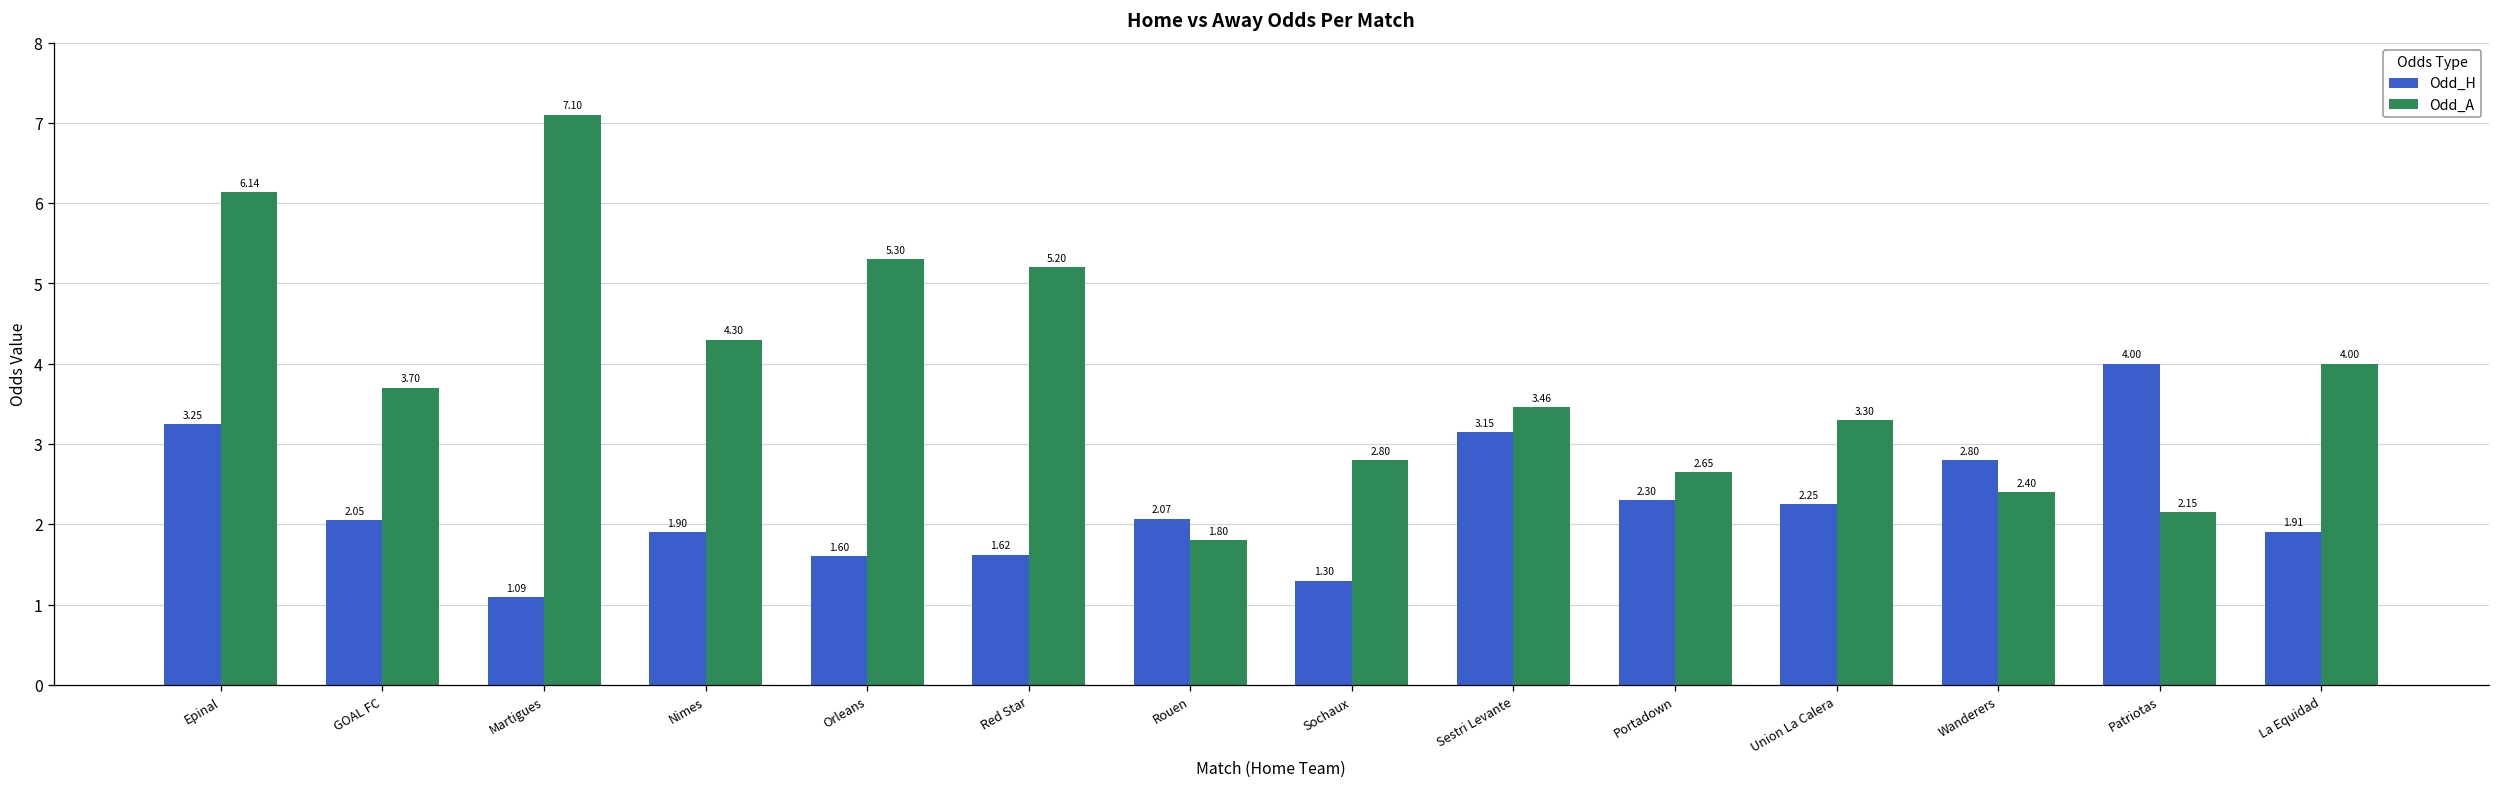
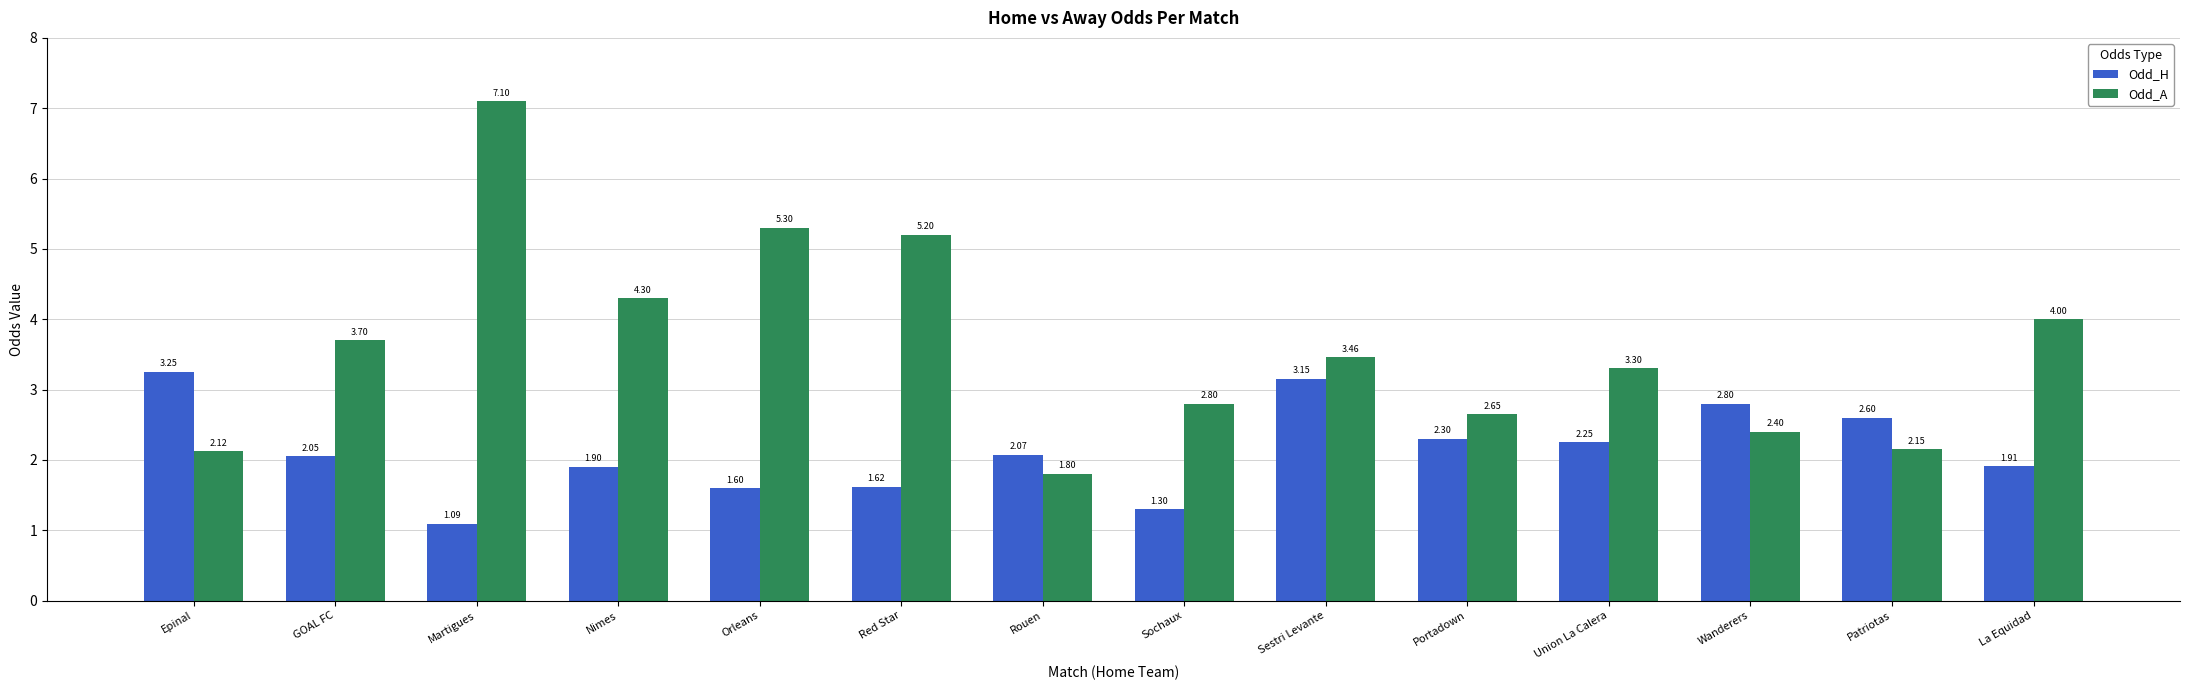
  {
    "Odd_H": {
      "Epinal": 3.25,
      "GOAL FC": 2.05,
      "Martigues": 1.09,
      "Nimes": 1.90,
      "Orleans": 1.60,
      "Red Star": 1.62,
      "Rouen": 2.07,
      "Sochaux": 1.30,
      "Sestri Levante": 3.15,
      "Portadown": 2.30,
      "Union La Calera": 2.25,
      "Wanderers": 2.80,
-     "Patriotas": 4.00,
+     "Patriotas": 2.60,
      "La Equidad": 1.91
    },
    "Odd_A": {
-     "Epinal": 6.14,
+     "Epinal": 2.12,
      "GOAL FC": 3.70,
      "Martigues": 7.10,
      "Nimes": 4.30,
      "Orleans": 5.30,
      "Red Star": 5.20,
      "Rouen": 1.80,
      "Sochaux": 2.80,
      "Sestri Levante": 3.46,
      "Portadown": 2.65,
      "Union La Calera": 3.30,
      "Wanderers": 2.40,
      "Patriotas": 2.15,
      "La Equidad": 4.00
    }
  }
